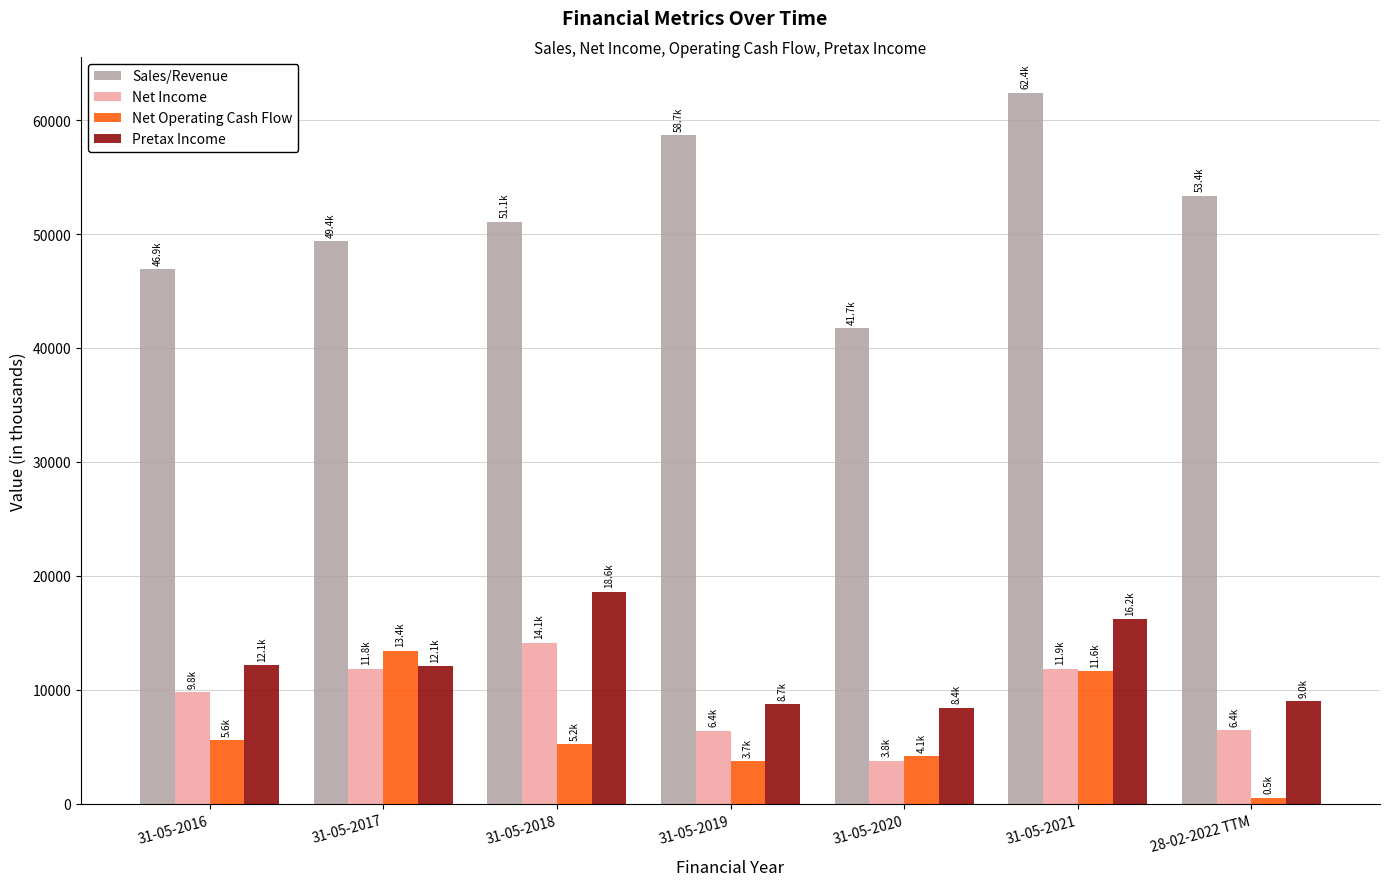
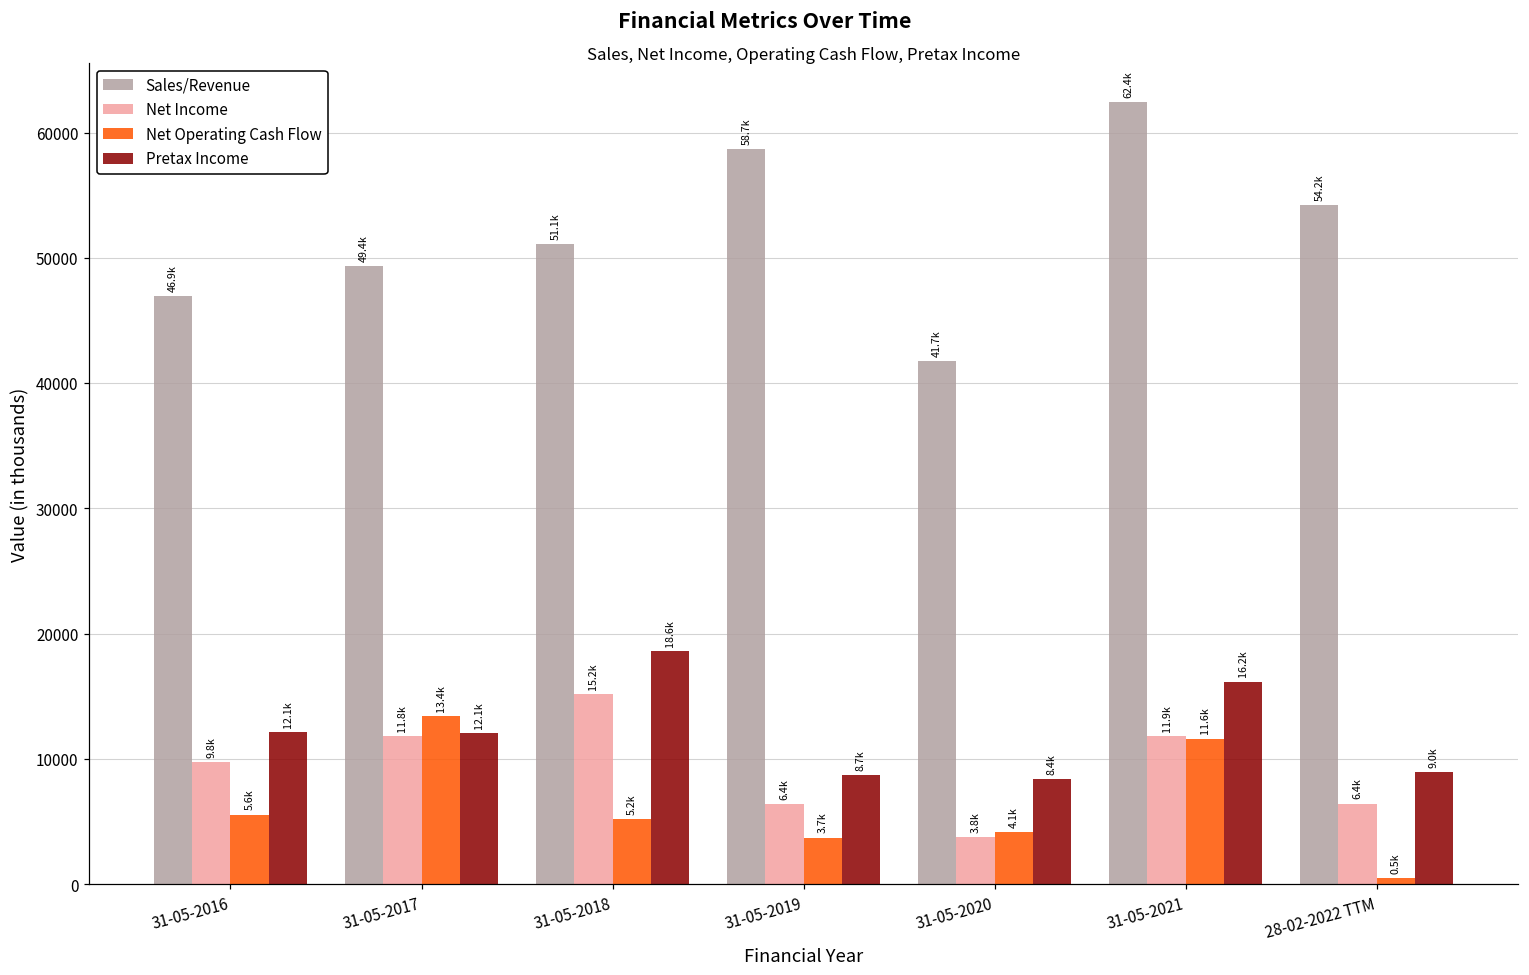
  {
    "Sales/Revenue": {
      "31-05-2016": "46.9k",
      "31-05-2017": "49.4k",
      "31-05-2018": "51.1k",
      "31-05-2019": "58.7k",
      "31-05-2020": "41.7k",
      "31-05-2021": "62.4k",
-     "28-02-2022 TTM": "53.4k"
+     "28-02-2022 TTM": "54.2k"
    },
    "Net Income": {
      "31-05-2016": "9.8k",
      "31-05-2017": "11.8k",
-     "31-05-2018": "14.1k",
+     "31-05-2018": "15.2k",
      "31-05-2019": "6.4k",
      "31-05-2020": "3.8k",
      "31-05-2021": "11.9k",
      "28-02-2022 TTM": "6.4k"
    },
    "Net Operating Cash Flow": {
      "31-05-2016": "5.6k",
      "31-05-2017": "13.4k",
      "31-05-2018": "5.2k",
      "31-05-2019": "3.7k",
      "31-05-2020": "4.1k",
      "31-05-2021": "11.6k",
      "28-02-2022 TTM": "0.5k"
    },
    "Pretax Income": {
      "31-05-2016": "12.1k",
      "31-05-2017": "12.1k",
      "31-05-2018": "18.6k",
      "31-05-2019": "8.7k",
      "31-05-2020": "8.4k",
      "31-05-2021": "16.2k",
      "28-02-2022 TTM": "9.0k"
    }
  }
